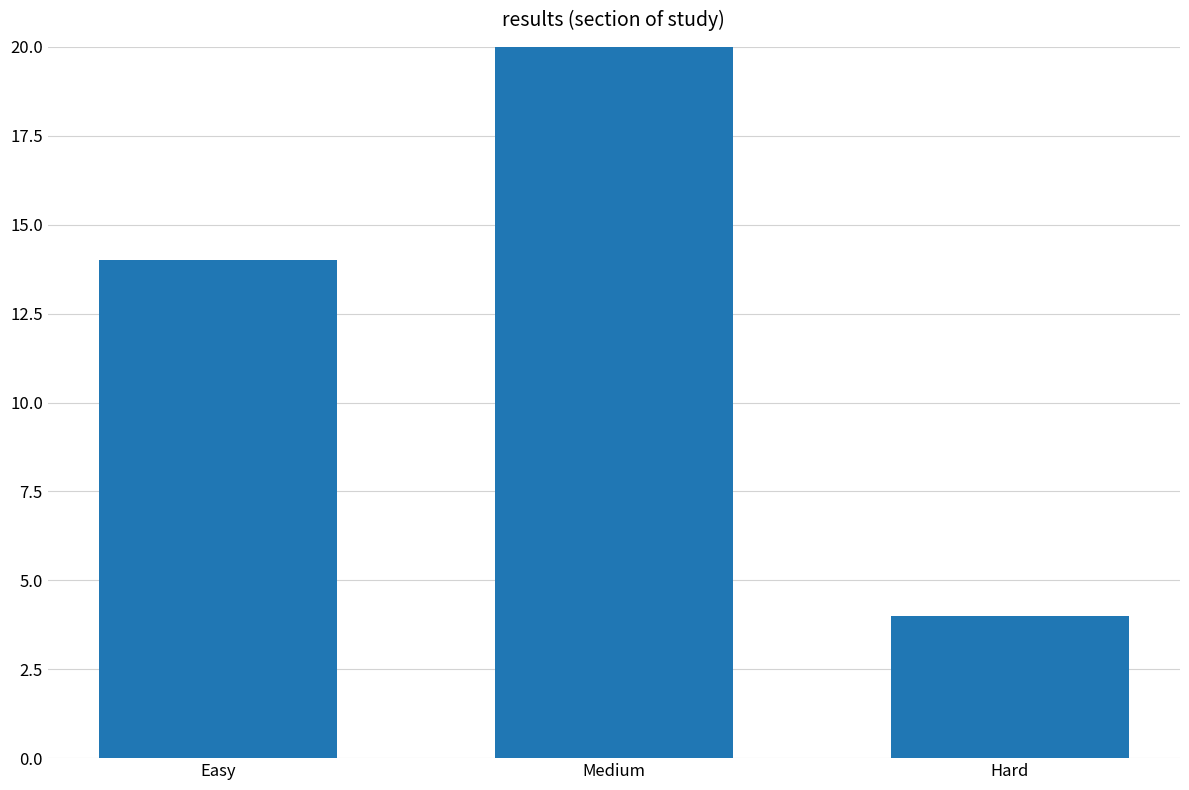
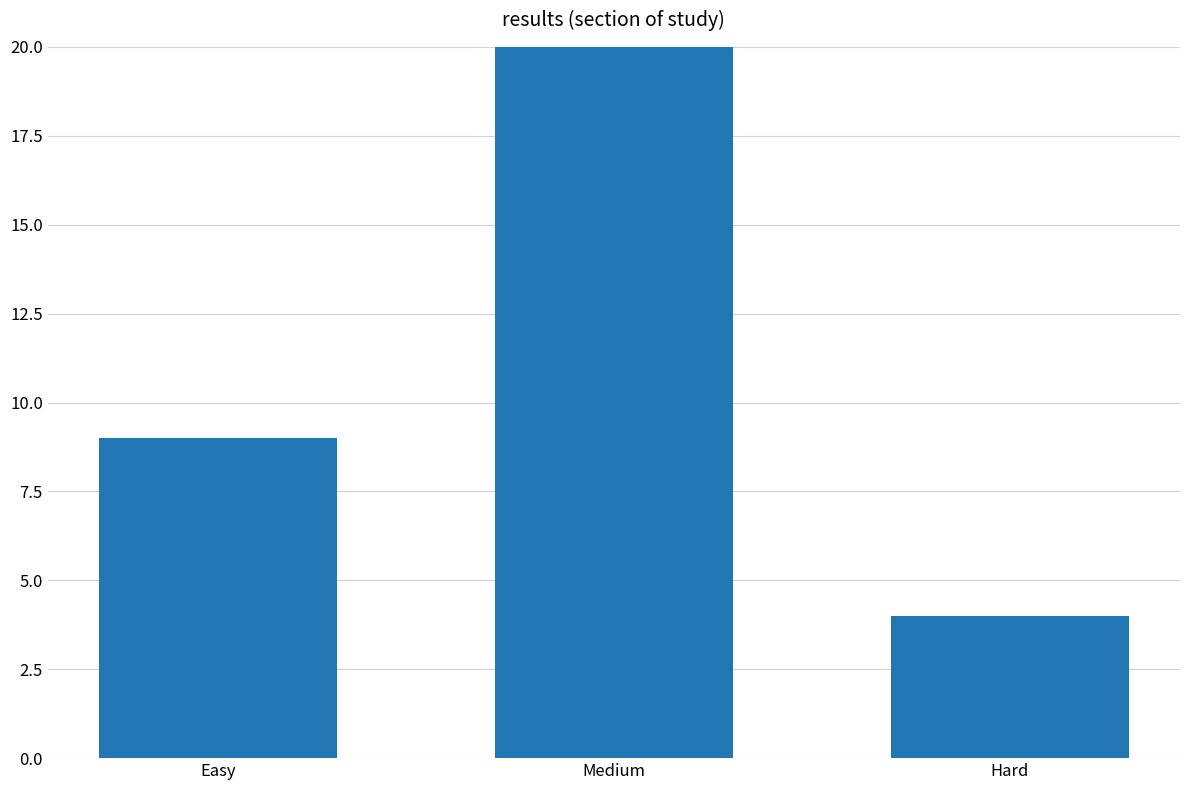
  {
-   "Easy": 14,
+   "Easy": 9,
    "Hard": 4
  }
